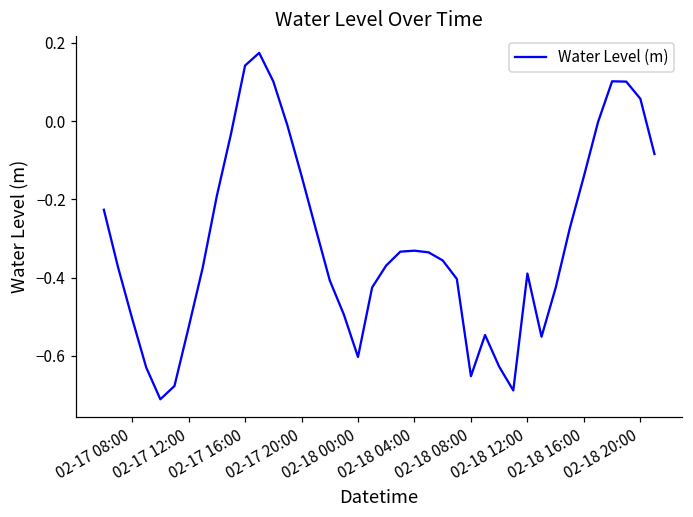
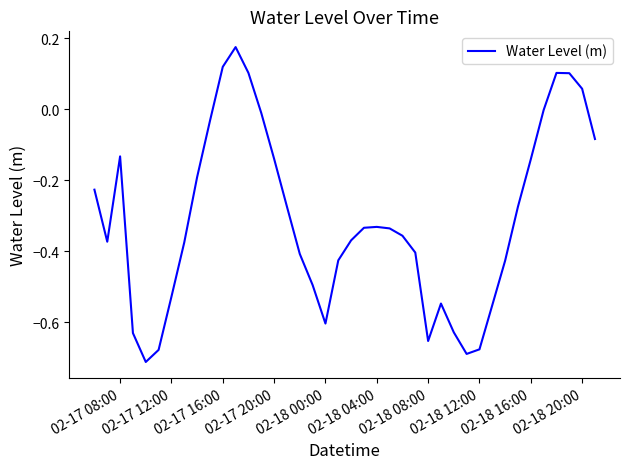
  {
-   "02-17 08:00": -0.50,
+   "02-17 08:00": -0.13,
    "02-17 12:00": -0.53,
-   "02-17 16:00": 0.14,
+   "02-17 16:00": 0.12,
    "02-17 20:00": -0.14,
    "02-18 00:00": -0.60,
    "02-18 04:00": -0.33,
    "02-18 08:00": -0.65,
-   "02-18 12:00": -0.39,
+   "02-18 12:00": -0.68,
    "02-18 16:00": -0.14,
    "02-18 20:00": 0.06
  }
